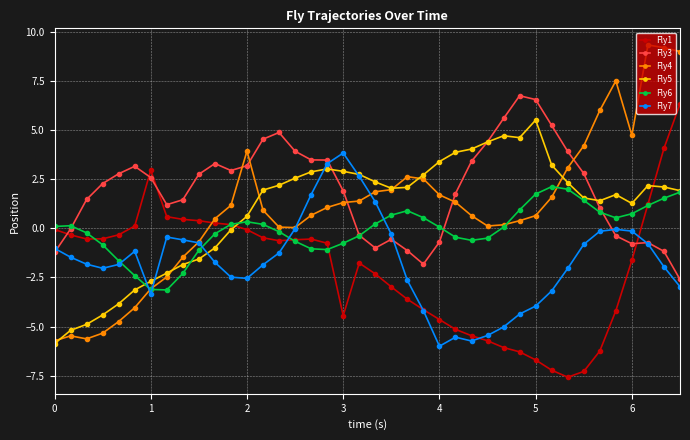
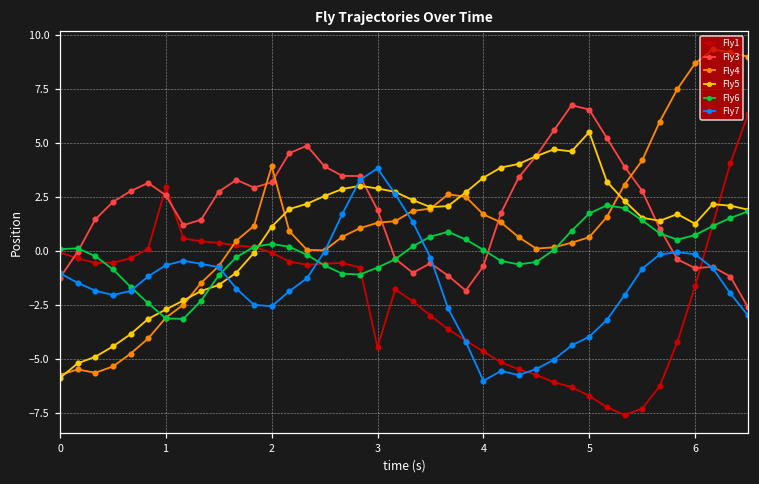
  {
    "Fly1": {
      "0": -0.1,
      "1": 3.0,
      "2": -0.1,
      "3": -4.4,
      "4": -4.6,
      "5": -6.7,
      "6": -1.6
    },
    "Fly3": {
      "0": -1.2,
      "1": 2.6,
      "2": 3.2,
      "3": 1.9,
      "4": -0.7,
      "5": 6.5,
      "6": -0.8
    },
    "Fly4": {
      "0": -5.7,
      "2": 3.9,
      "3": 1.3,
      "4": 1.7,
      "5": 0.6,
-     "6": 4.7
+     "6": 8.7
    },
    "Fly5": {
      "0": -5.9,
      "1": -2.7,
-     "2": 0.6,
+     "2": 1.1,
      "3": 2.9,
      "4": 3.4,
      "5": 5.5,
      "6": 1.3
    },
    "Fly6": {
      "0": 0.1,
      "2": 0.3,
      "3": -0.8,
      "4": 0.1,
      "5": 1.7,
      "6": 0.7
    },
    "Fly7": {
      "0": -1.0,
-     "1": -3.3,
+     "1": -0.6,
      "2": -2.5,
      "3": 3.8,
      "4": -6.0,
      "5": -4.0,
      "6": -0.1
    }
  }
